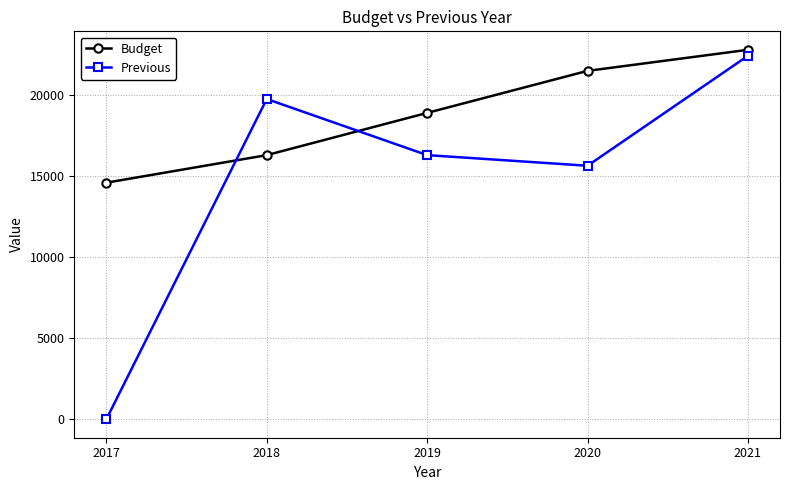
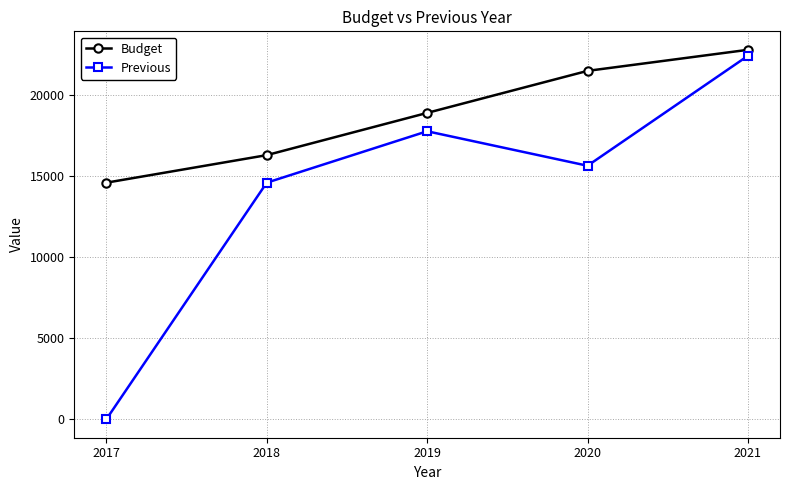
  {
    "Budget": {
      "2017": 14600,
      "2018": 16300,
      "2019": 18900,
      "2020": 21500,
      "2021": 22800
    },
    "Previous": {
      "2017": 0,
-     "2018": 19800,
-     "2019": 16300,
+     "2018": 14600,
+     "2019": 17800,
      "2020": 15600,
      "2021": 22400
    }
  }
